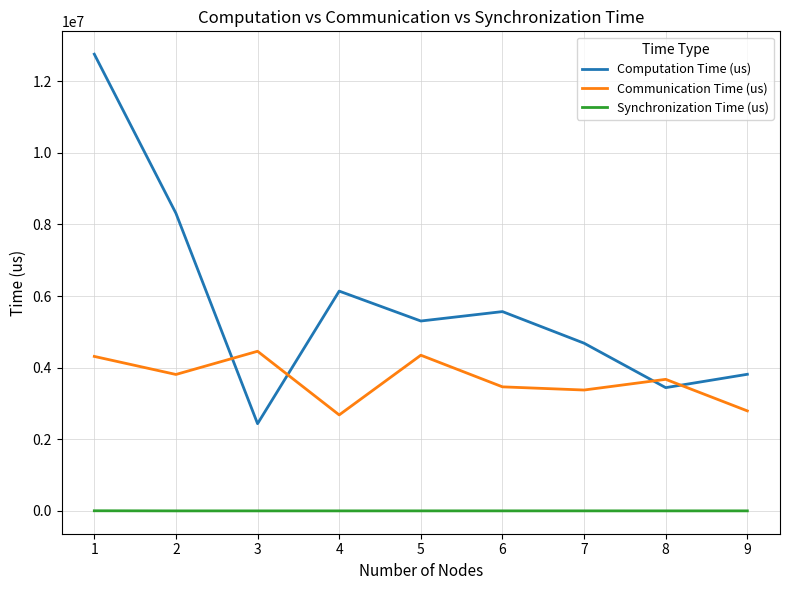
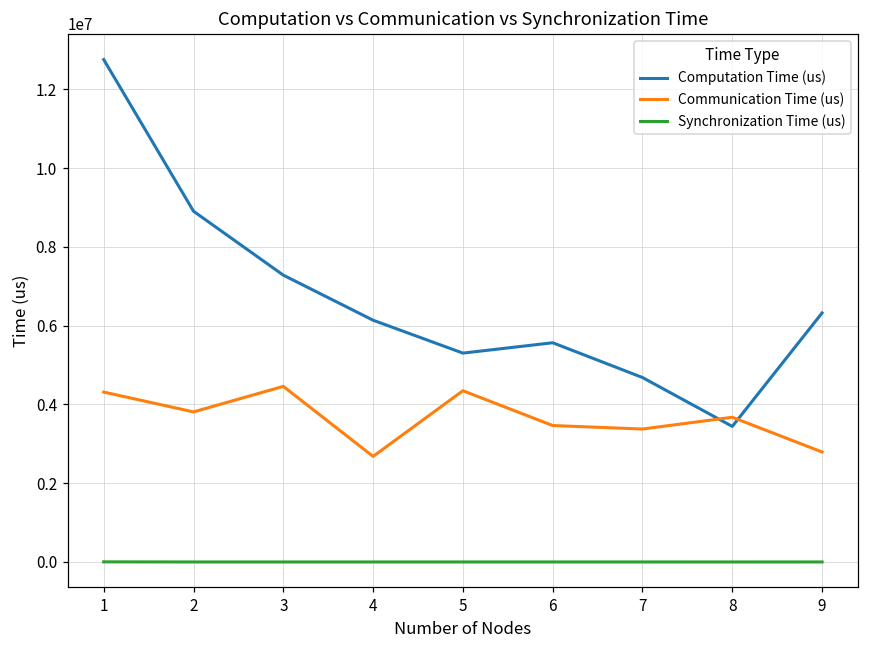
  {
    "Computation Time (us)": {
      "1": 12800000,
-     "2": 8300000,
-     "3": 2400000,
+     "2": 8900000,
+     "3": 7300000,
      "4": 6100000,
      "5": 5300000,
      "6": 5600000,
      "7": 4700000,
      "8": 3400000,
-     "9": 3800000
+     "9": 6300000
    },
    "Communication Time (us)": {
      "1": 4300000,
      "2": 3800000,
      "3": 4500000,
      "4": 2700000,
      "5": 4300000,
      "6": 3500000,
      "7": 3400000,
      "8": 3700000,
      "9": 2800000
    },
    "Synchronization Time (us)": {
      "1": 0,
      "2": 0,
      "3": 0,
      "4": 0,
      "5": 0,
      "6": 0,
      "7": 0,
      "8": 0,
      "9": 0
    }
  }
